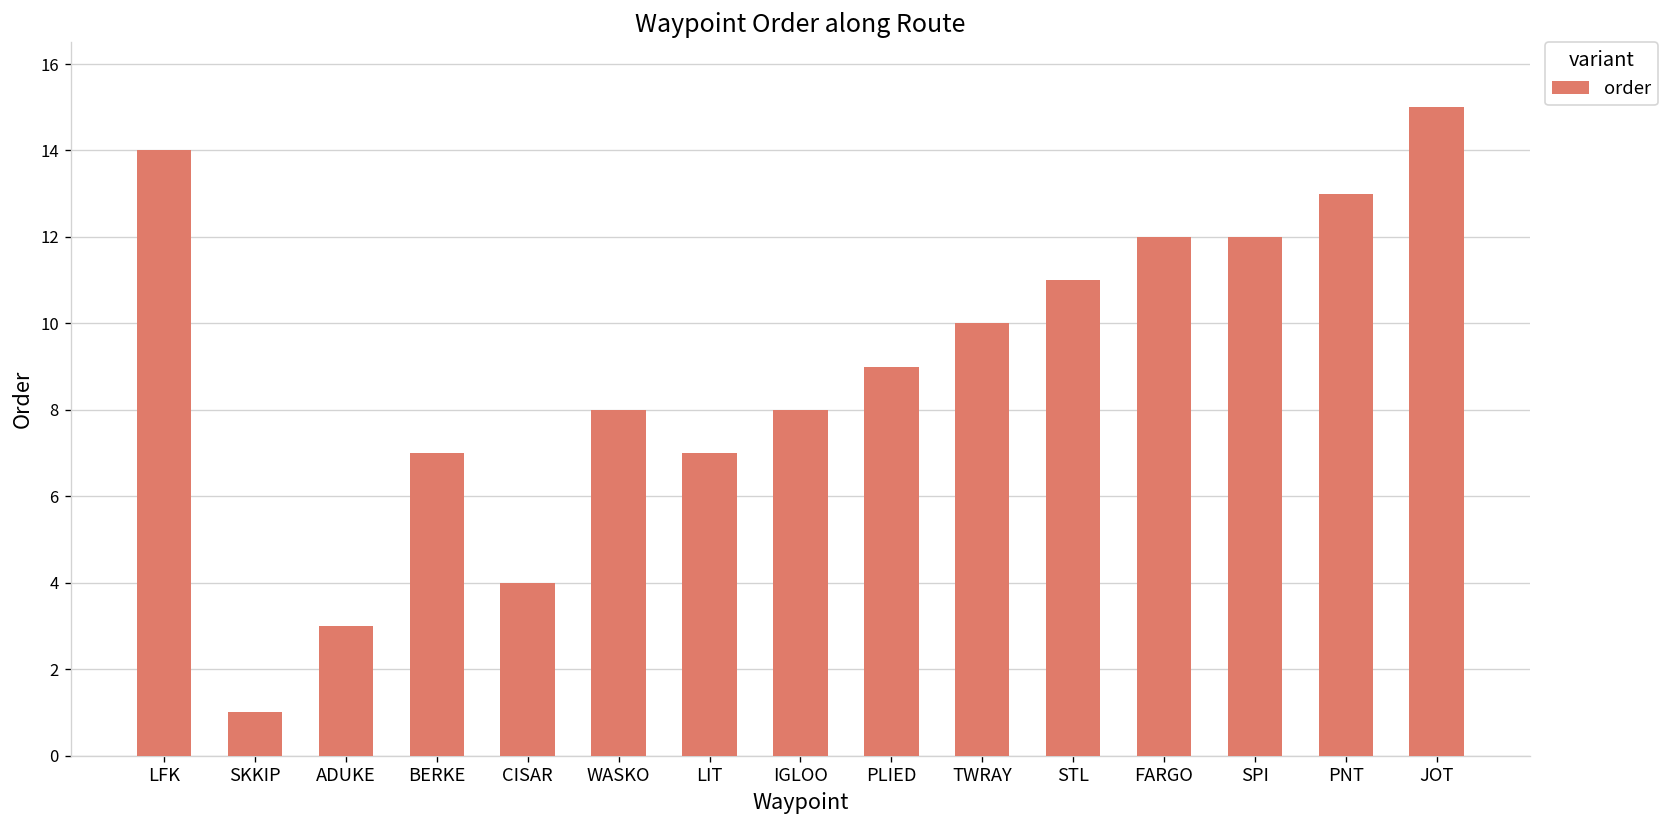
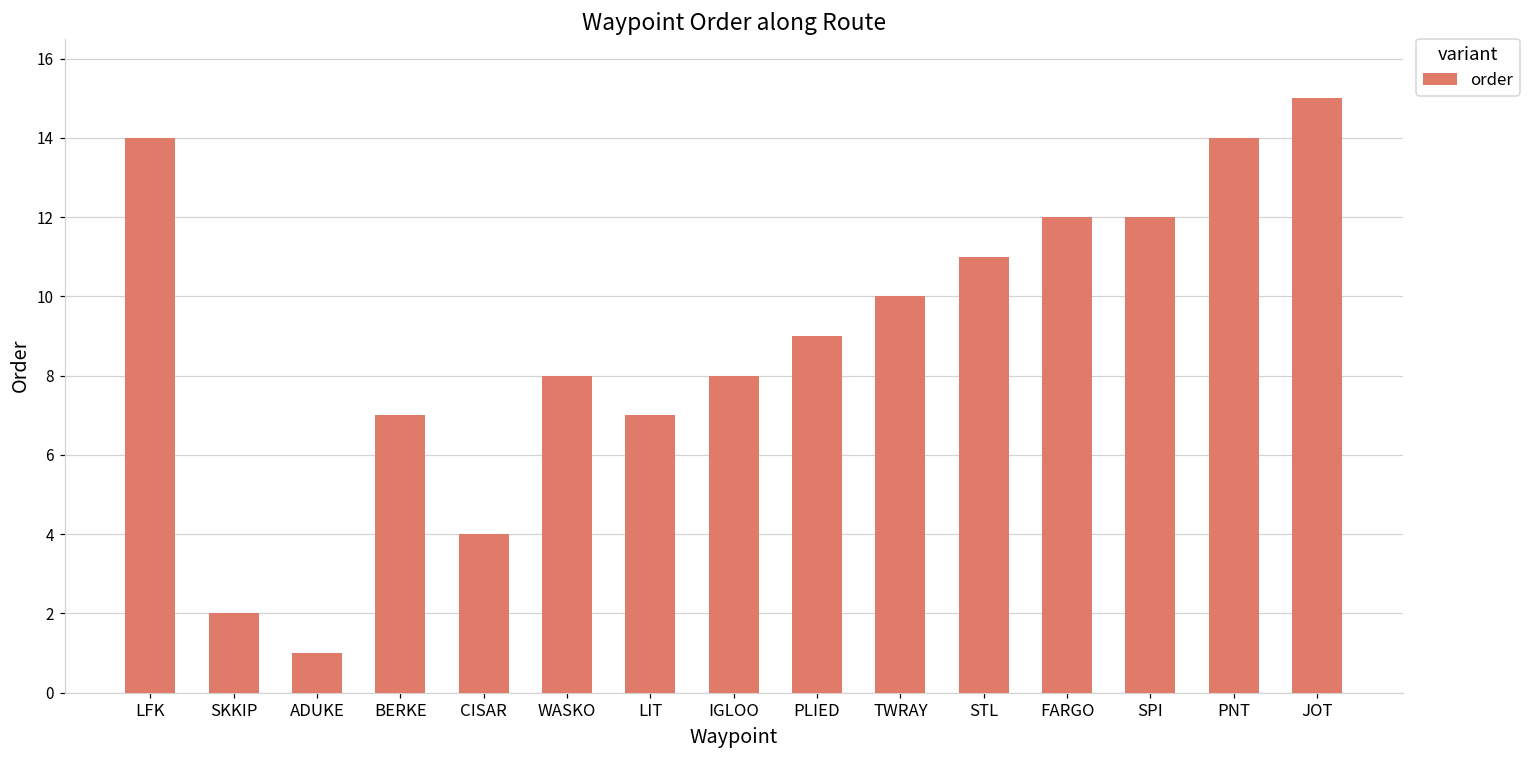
  {
    "LFK": 14,
-   "SKKIP": 1,
-   "ADUKE": 3,
+   "SKKIP": 2,
+   "ADUKE": 1,
    "BERKE": 7,
    "CISAR": 4,
    "WASKO": 8,
    "LIT": 7,
    "IGLOO": 8,
    "PLIED": 9,
    "TWRAY": 10,
    "STL": 11,
    "FARGO": 12,
    "SPI": 12,
-   "PNT": 13,
+   "PNT": 14,
    "JOT": 15
  }
